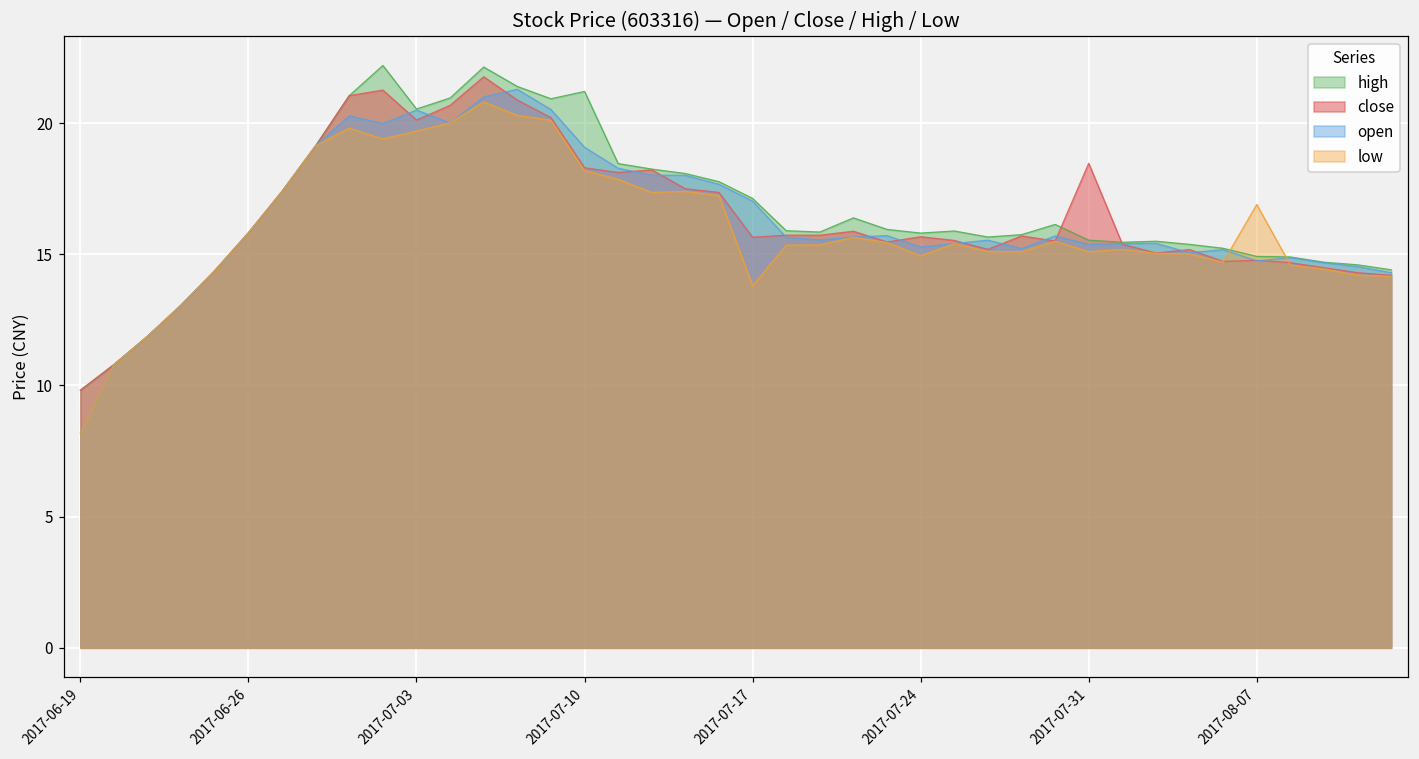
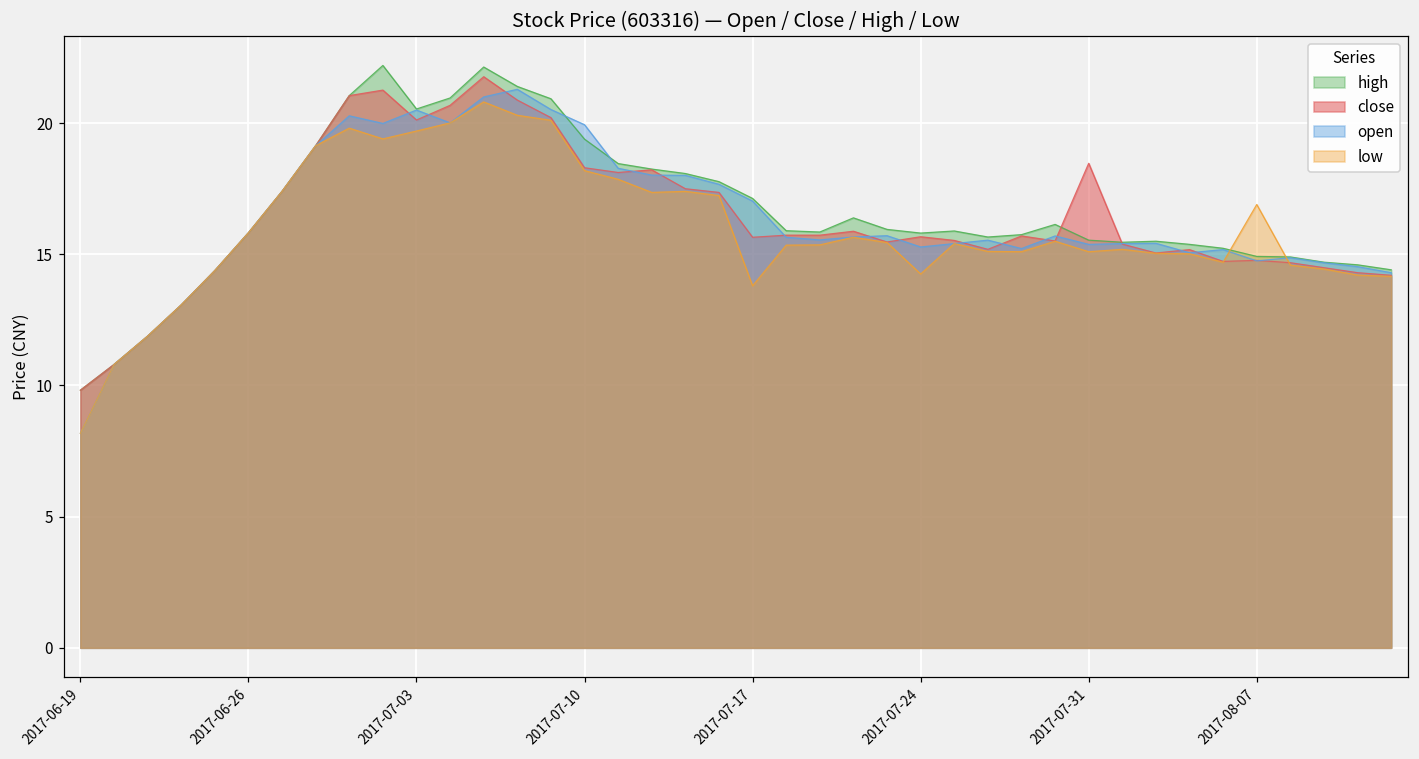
  {
    "high": {
-     "2017-07-10": 21.2,
+     "2017-07-10": 19.4,
      "2017-07-24": 15.8,
      "2017-07-31": 15.5,
      "2017-08-07": 14.9
    },
    "close": {
      "2017-07-03": 20.1,
      "2017-07-10": 18.3,
      "2017-07-17": 15.7,
      "2017-07-24": 15.7,
      "2017-07-31": 18.5
    },
    "open": {
-     "2017-07-10": 19.1,
+     "2017-07-10": 19.9,
      "2017-07-24": 15.3,
      "2017-07-31": 15.4
    },
    "low": {
      "2017-07-03": 19.7,
      "2017-07-10": 18.2,
      "2017-07-17": 13.8,
-     "2017-07-24": 14.9,
+     "2017-07-24": 14.3,
      "2017-07-31": 15.1,
      "2017-08-07": 16.9
    }
  }
